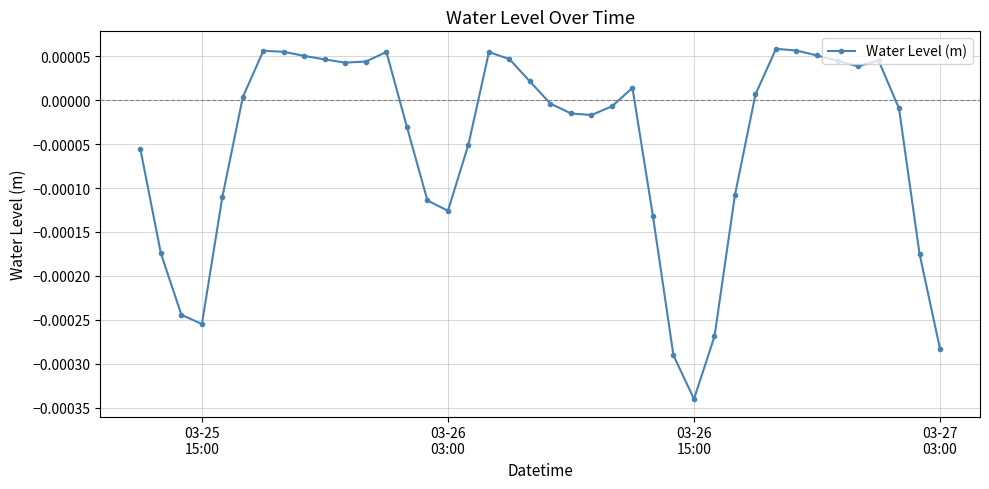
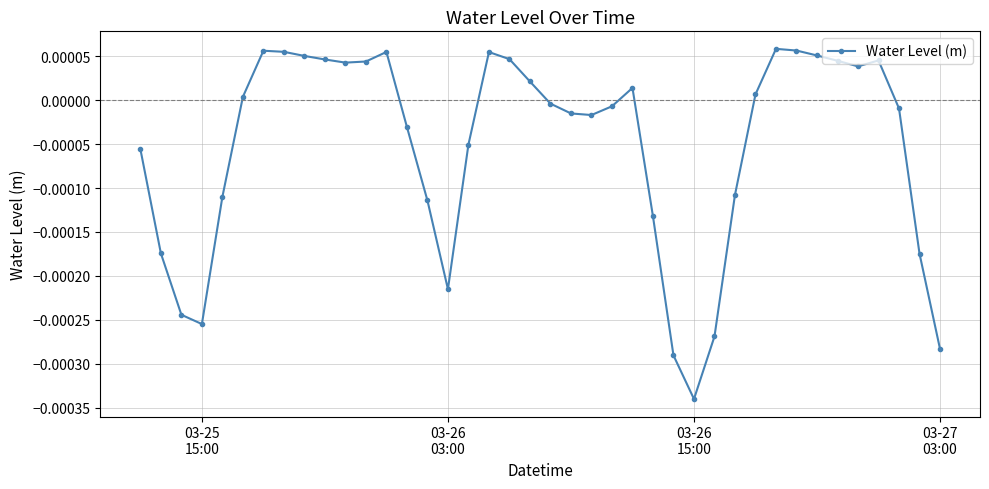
  {
    "03-25 15:00": -0.00025,
-   "03-26 03:00": -0.00013,
+   "03-26 03:00": -0.00022,
    "03-26 15:00": -0.00034,
    "03-27 03:00": -0.00028
  }
